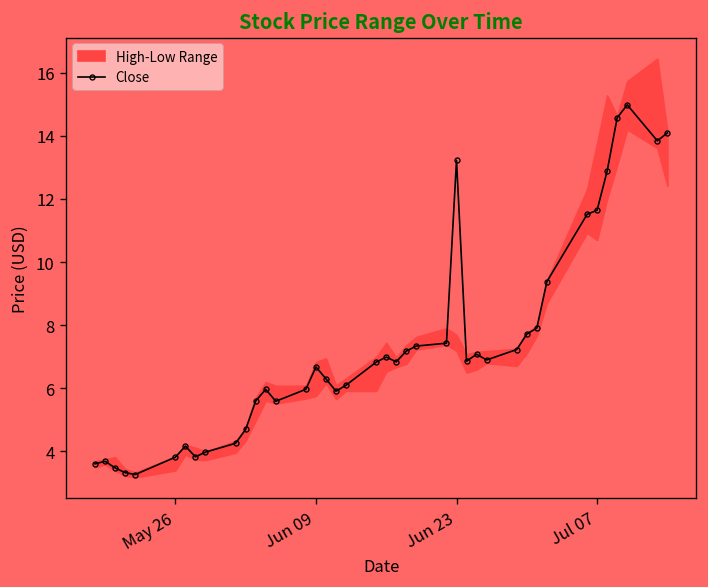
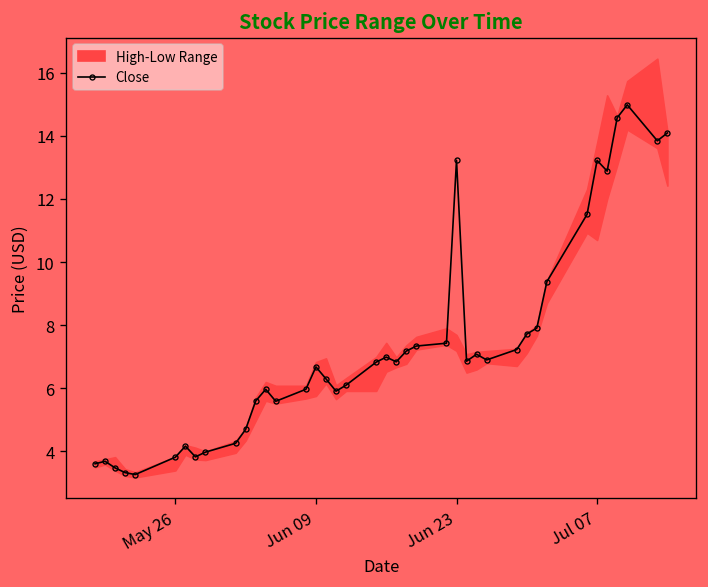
  {
    "Close": {
      "Jun 09": 6.7,
      "Jun 23": 13.2,
-     "Jul 07": 11.6
+     "Jul 07": 13.2
    }
  }
